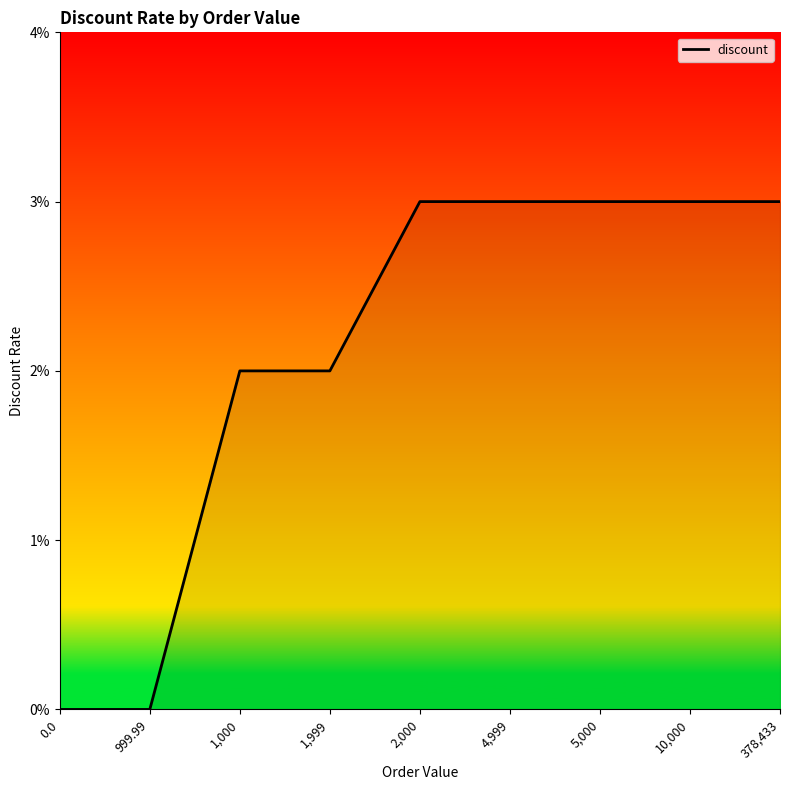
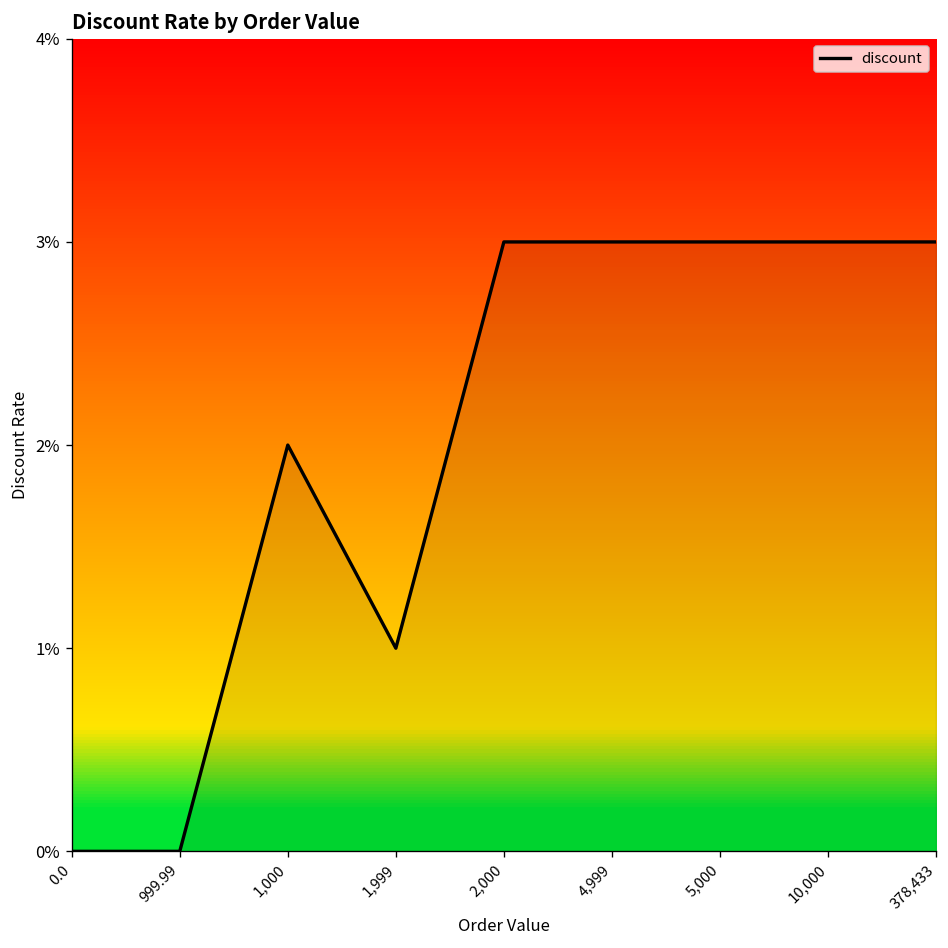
  {
    "0.0": "0.00%",
    "999.99": "0.00%",
    "1,000": "2.00%",
-   "1,999": "2.00%",
+   "1,999": "1.00%",
    "2,000": "3.00%",
    "4,999": "3.00%",
    "5,000": "3.00%",
    "10,000": "3.00%",
    "378,433": "3.00%"
  }
